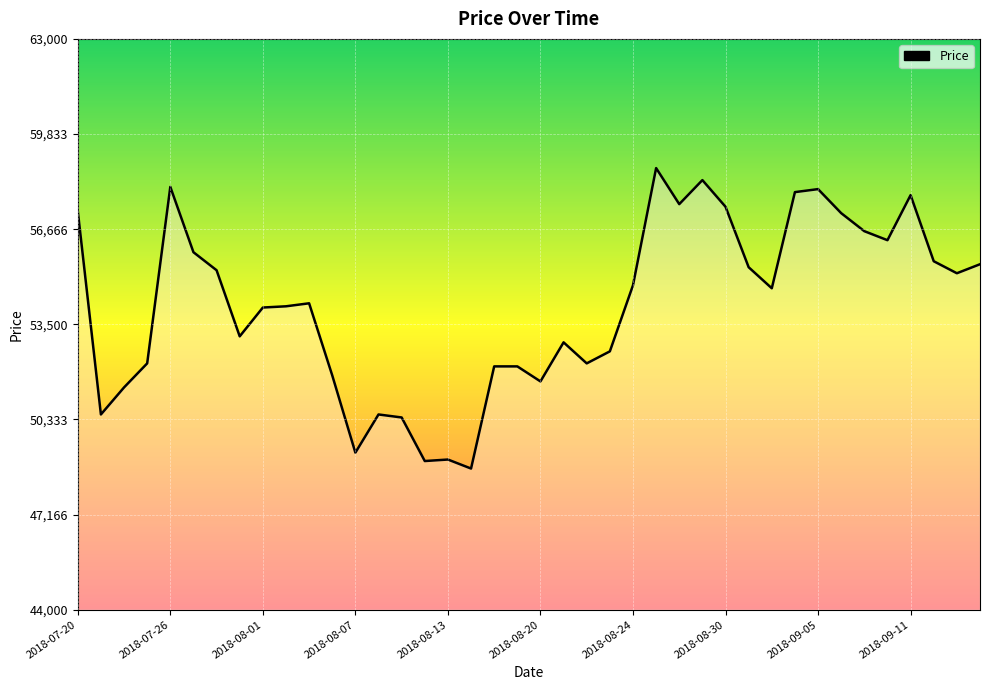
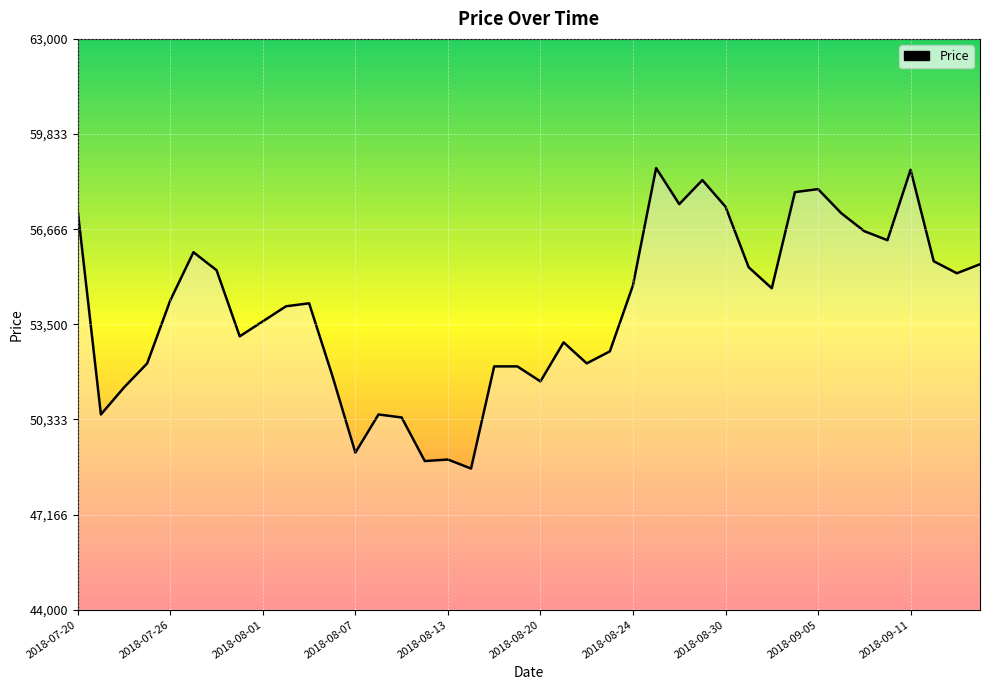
  {
    "2018-07-20": "57,300",
-   "2018-07-26": "58,100",
-   "2018-08-01": "54,100",
+   "2018-07-26": "54,300",
+   "2018-08-01": "53,600",
    "2018-08-07": "49,200",
    "2018-08-13": "49,000",
    "2018-08-20": "51,600",
    "2018-08-24": "54,800",
    "2018-08-30": "57,400",
    "2018-09-05": "58,000",
-   "2018-09-11": "57,800"
+   "2018-09-11": "58,600"
  }
